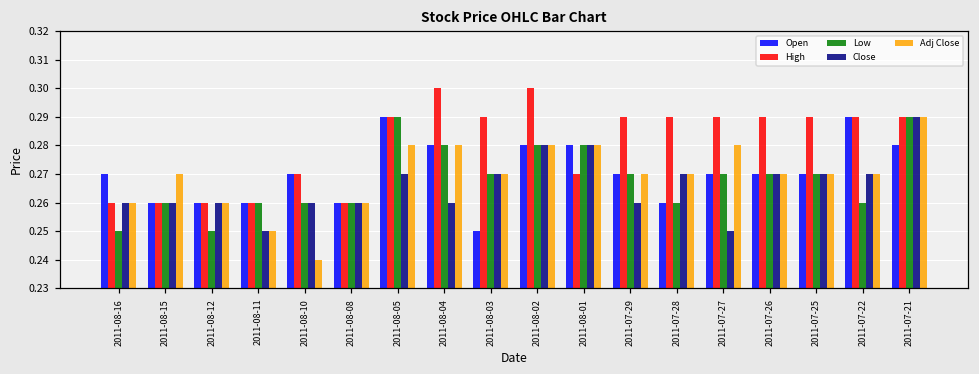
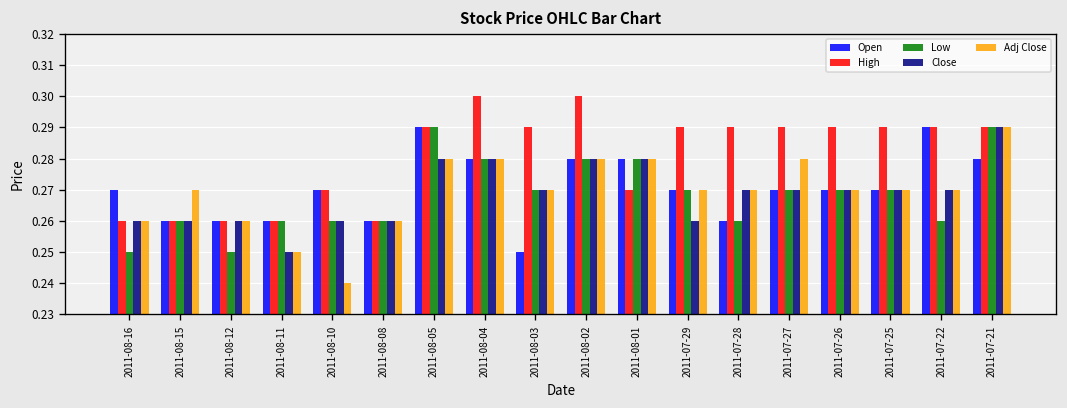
  {
    "Open": {
      "2011-08-16": 0.27,
      "2011-08-15": 0.26,
      "2011-08-12": 0.26,
      "2011-08-11": 0.26,
      "2011-08-10": 0.27,
      "2011-08-08": 0.26,
      "2011-08-05": 0.29,
      "2011-08-04": 0.28,
      "2011-08-03": 0.25,
      "2011-08-02": 0.28,
      "2011-08-01": 0.28,
      "2011-07-29": 0.27,
      "2011-07-28": 0.26,
      "2011-07-27": 0.27,
      "2011-07-26": 0.27,
      "2011-07-25": 0.27,
      "2011-07-22": 0.29,
      "2011-07-21": 0.28
    },
    "High": {
      "2011-08-16": 0.26,
      "2011-08-15": 0.26,
      "2011-08-12": 0.26,
      "2011-08-11": 0.26,
      "2011-08-10": 0.27,
      "2011-08-08": 0.26,
      "2011-08-05": 0.29,
      "2011-08-04": 0.30,
      "2011-08-03": 0.29,
      "2011-08-02": 0.30,
      "2011-08-01": 0.27,
      "2011-07-29": 0.29,
      "2011-07-28": 0.29,
      "2011-07-27": 0.29,
      "2011-07-26": 0.29,
      "2011-07-25": 0.29,
      "2011-07-22": 0.29,
      "2011-07-21": 0.29
    },
    "Low": {
      "2011-08-16": 0.25,
      "2011-08-15": 0.26,
      "2011-08-12": 0.25,
      "2011-08-11": 0.26,
      "2011-08-10": 0.26,
      "2011-08-08": 0.26,
      "2011-08-05": 0.29,
      "2011-08-04": 0.28,
      "2011-08-03": 0.27,
      "2011-08-02": 0.28,
      "2011-08-01": 0.28,
      "2011-07-29": 0.27,
      "2011-07-28": 0.26,
      "2011-07-27": 0.27,
      "2011-07-26": 0.27,
      "2011-07-25": 0.27,
      "2011-07-22": 0.26,
      "2011-07-21": 0.29
    },
    "Close": {
      "2011-08-16": 0.26,
      "2011-08-15": 0.26,
      "2011-08-12": 0.26,
      "2011-08-11": 0.25,
      "2011-08-10": 0.26,
      "2011-08-08": 0.26,
-     "2011-08-05": 0.27,
-     "2011-08-04": 0.26,
+     "2011-08-05": 0.28,
+     "2011-08-04": 0.28,
      "2011-08-03": 0.27,
      "2011-08-02": 0.28,
      "2011-08-01": 0.28,
      "2011-07-29": 0.26,
      "2011-07-28": 0.27,
-     "2011-07-27": 0.25,
+     "2011-07-27": 0.27,
      "2011-07-26": 0.27,
      "2011-07-25": 0.27,
      "2011-07-22": 0.27,
      "2011-07-21": 0.29
    },
    "Adj Close": {
      "2011-08-16": 0.26,
      "2011-08-15": 0.27,
      "2011-08-12": 0.26,
      "2011-08-11": 0.25,
      "2011-08-10": 0.24,
      "2011-08-08": 0.26,
      "2011-08-05": 0.28,
      "2011-08-04": 0.28,
      "2011-08-03": 0.27,
      "2011-08-02": 0.28,
      "2011-08-01": 0.28,
      "2011-07-29": 0.27,
      "2011-07-28": 0.27,
      "2011-07-27": 0.28,
      "2011-07-26": 0.27,
      "2011-07-25": 0.27,
      "2011-07-22": 0.27,
      "2011-07-21": 0.29
    }
  }
